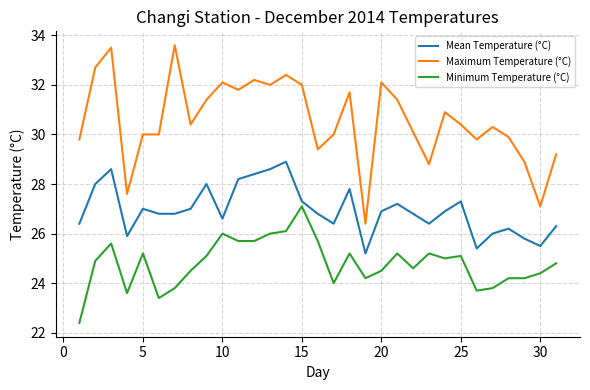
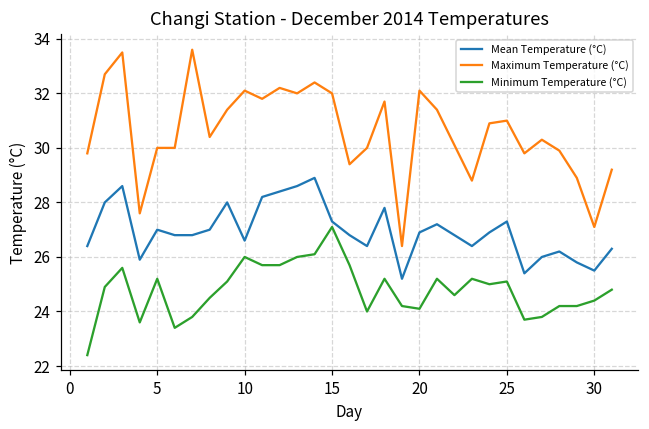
  {
    "Mean Temperature (°C)": {
      "5": 27.0,
      "10": 26.6,
      "15": 27.3,
      "20": 26.9,
      "25": 27.3,
      "30": 25.5
    },
    "Maximum Temperature (°C)": {
      "5": 30.0,
      "10": 32.1,
      "15": 32.0,
      "20": 32.1,
-     "25": 30.4,
+     "25": 31.0,
      "30": 27.1
    },
    "Minimum Temperature (°C)": {
      "5": 25.2,
      "10": 26.0,
      "15": 27.1,
-     "20": 24.5,
+     "20": 24.1,
      "25": 25.1,
      "30": 24.4
    }
  }
